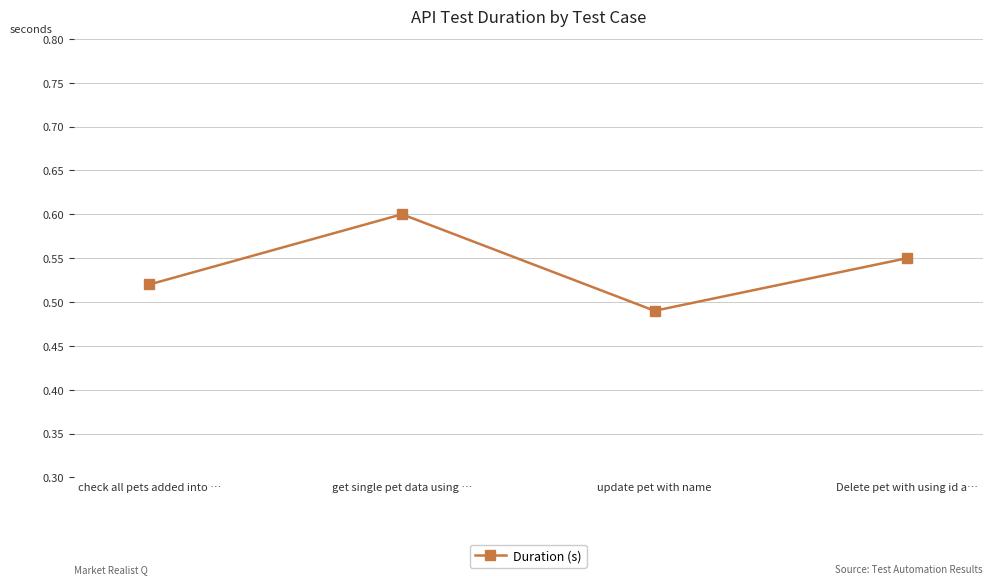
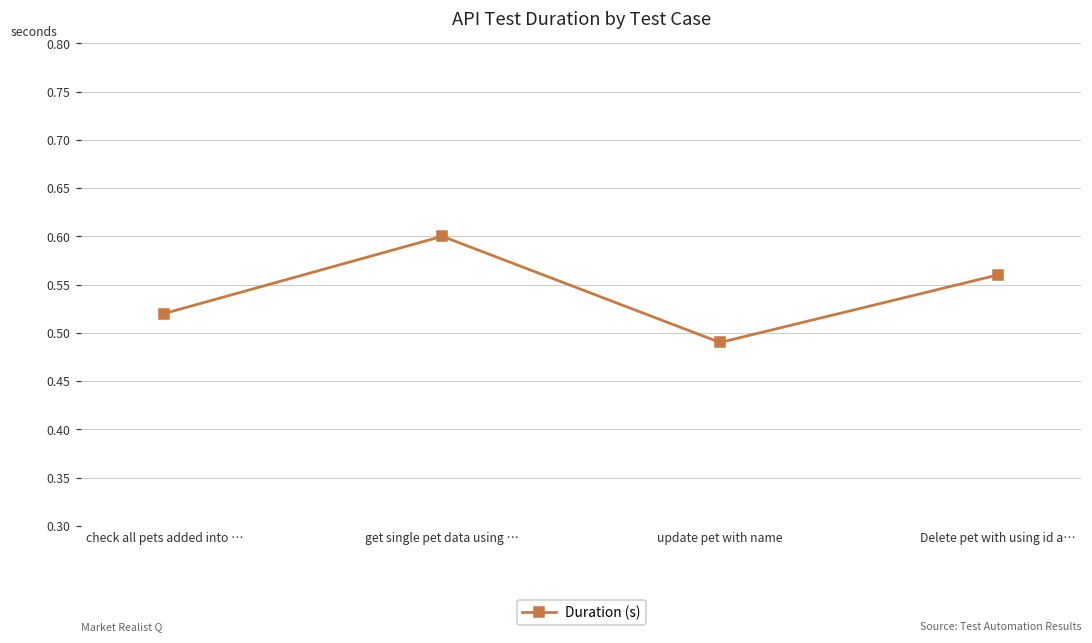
  {
    "check all pets added into …": 0.52,
    "get single pet data using …": 0.60,
    "update pet with name": 0.49,
-   "Delete pet with using id a…": 0.55
+   "Delete pet with using id a…": 0.56
  }
